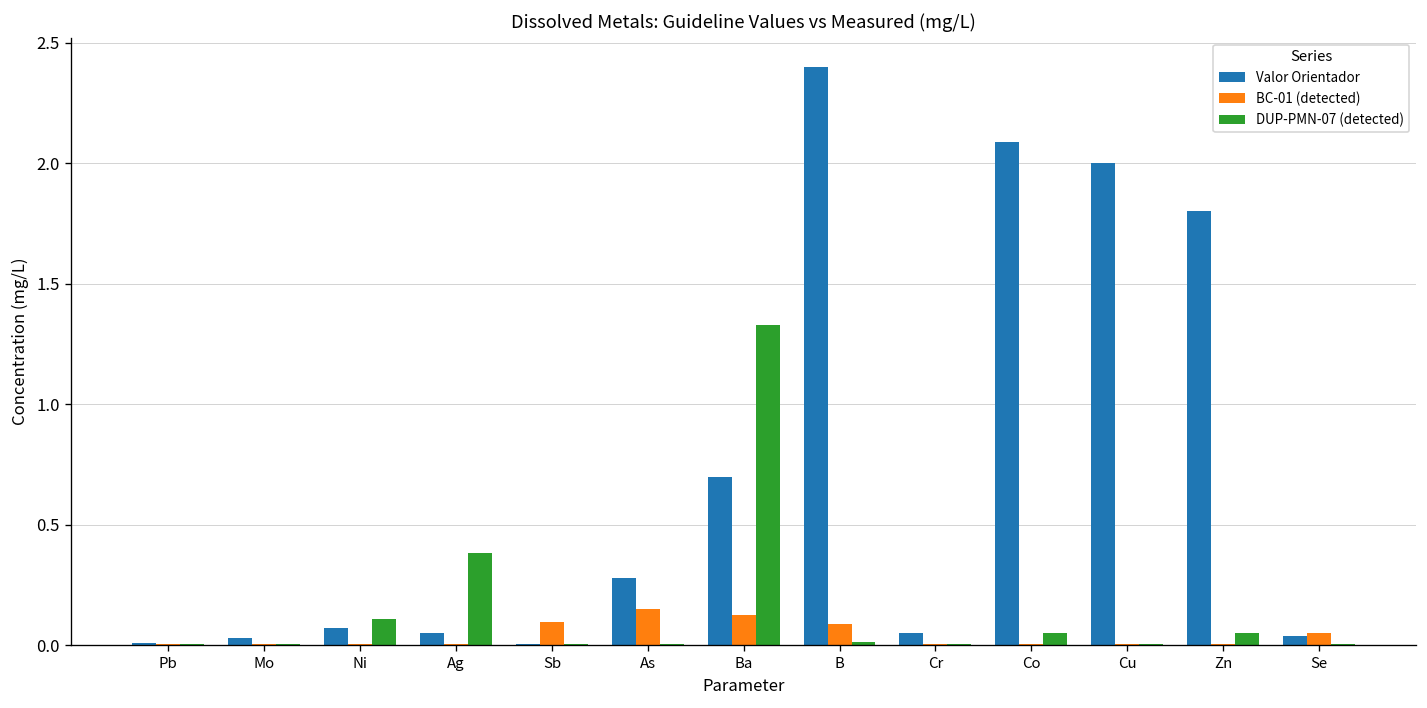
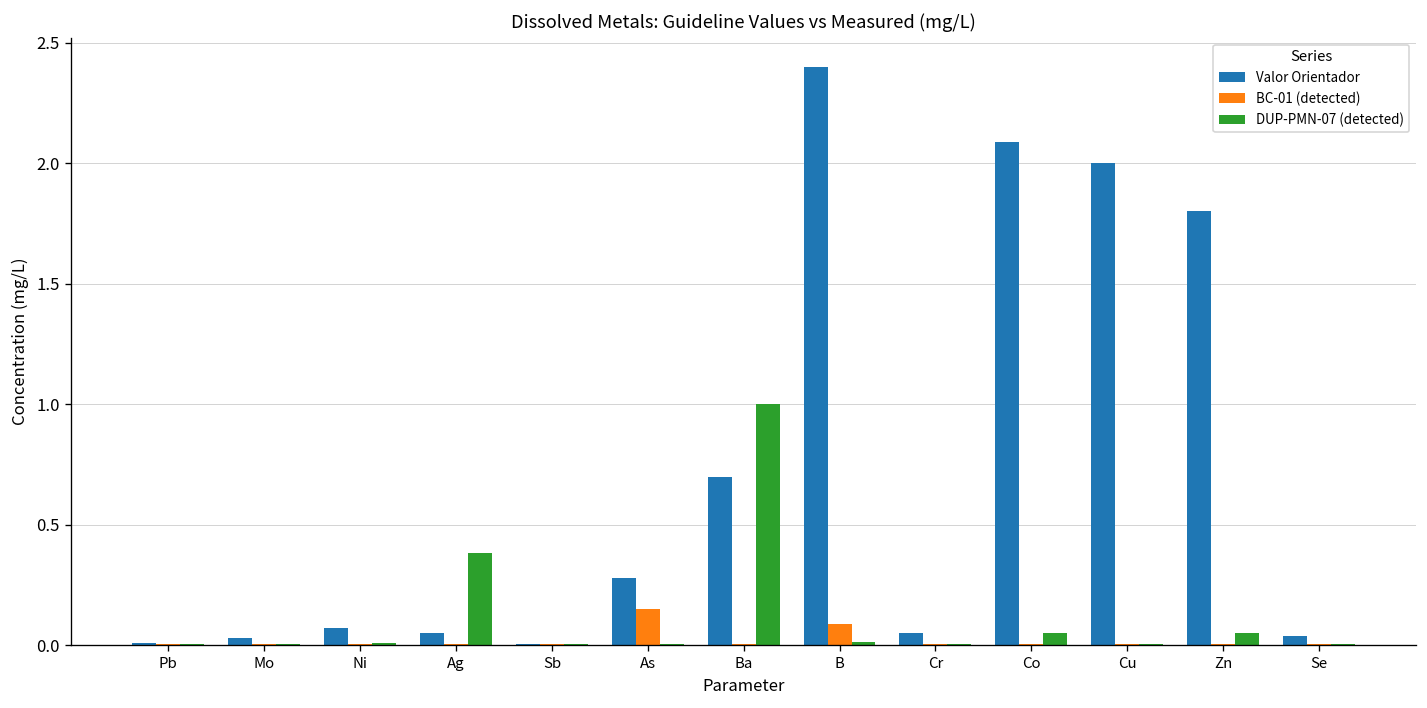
  {
    "Valor Orientador": {
      "Mo": 0.03,
      "Ni": 0.07,
      "Ag": 0.05,
      "As": 0.28,
      "Ba": 0.70,
      "B": 2.40,
      "Cr": 0.05,
      "Co": 2.09,
      "Cu": 2.00,
      "Zn": 1.80,
      "Se": 0.04
    },
    "BC-01 (detected)": {
-     "Sb": 0.10,
+     "Sb": 0.01,
      "As": 0.15,
-     "Ba": 0.13,
+     "Ba": 0.01,
      "B": 0.09,
-     "Se": 0.05
+     "Se": 0.01
    },
    "DUP-PMN-07 (detected)": {
-     "Ni": 0.11,
+     "Ni": 0.01,
      "Ag": 0.38,
-     "Ba": 1.33,
+     "Ba": 1.00,
      "B": 0.01,
      "Co": 0.05,
      "Zn": 0.05
    }
  }
